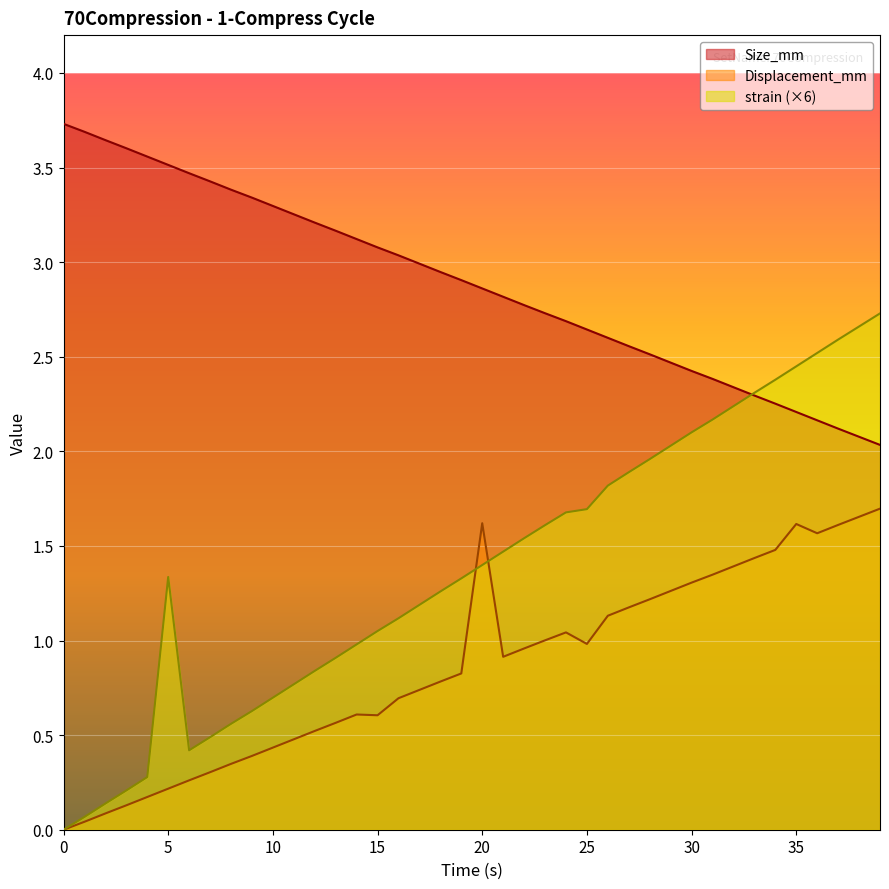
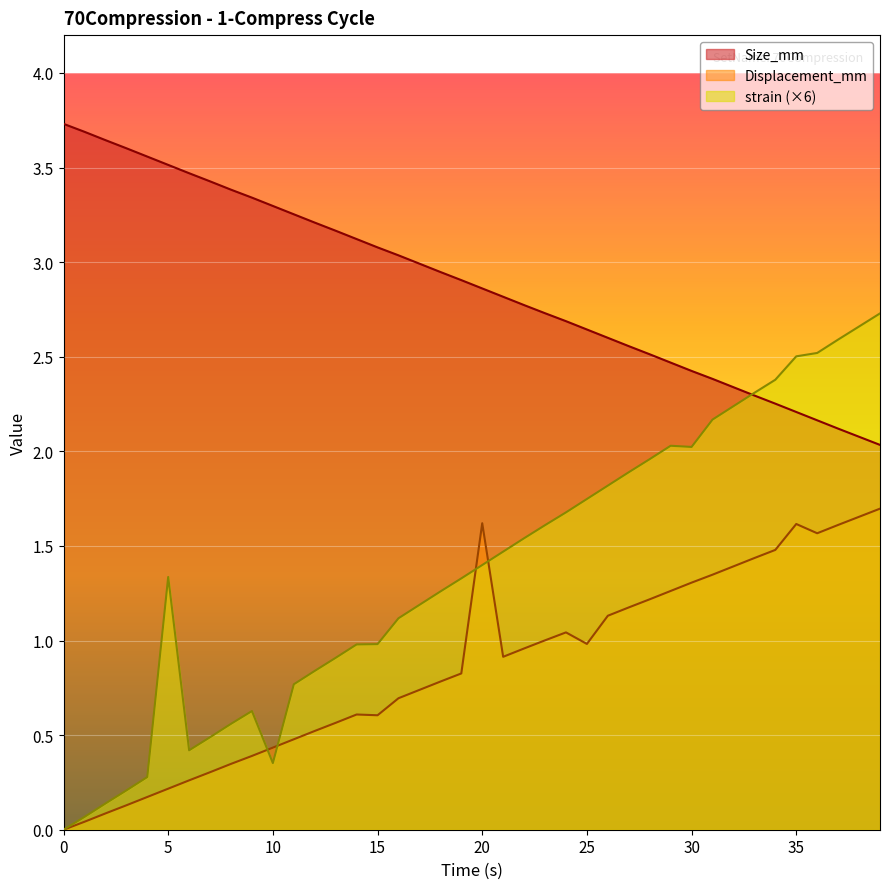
  {
    "Size_mm": {
      "0": 3.73,
      "5": 3.51,
      "10": 3.30,
      "15": 3.08,
      "20": 2.86,
      "25": 2.64,
      "30": 2.43,
      "35": 2.21
    },
    "Displacement_mm": {
      "5": 0.22,
      "10": 0.43,
      "15": 0.61,
      "20": 1.62,
      "25": 0.98,
      "30": 1.31,
      "35": 1.62
    },
    "strain (×6)": {
      "5": 1.34,
-     "10": 0.70,
-     "15": 1.05,
+     "10": 0.35,
+     "15": 0.98,
      "20": 1.40,
-     "25": 1.69,
-     "30": 2.10,
-     "35": 2.45
+     "25": 1.75,
+     "30": 2.02,
+     "35": 2.50
    }
  }
